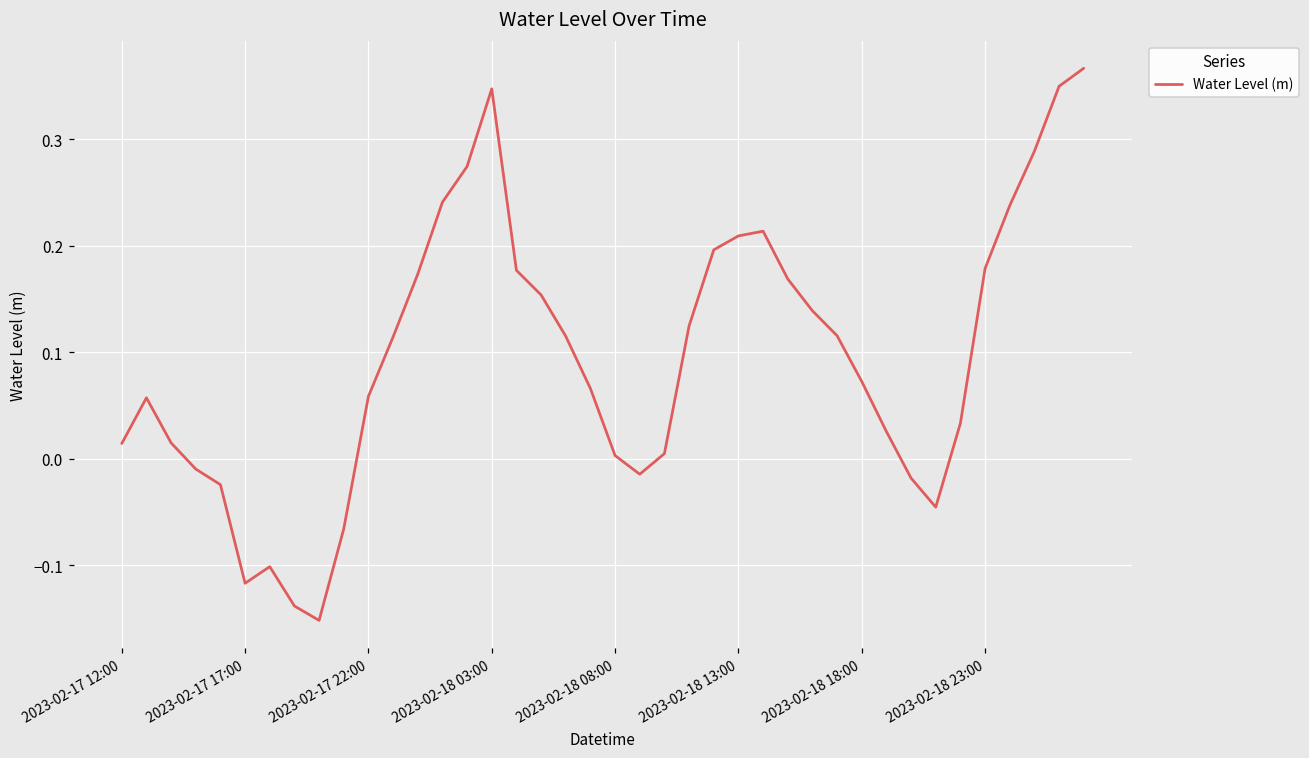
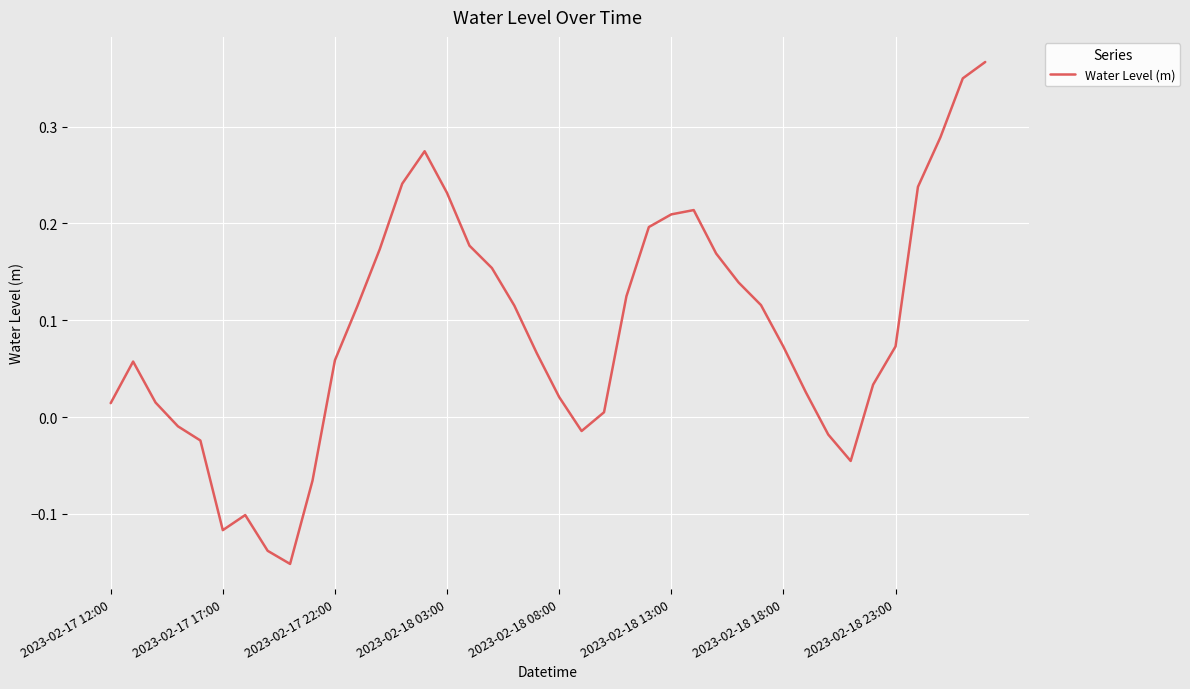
  {
    "2023-02-17 12:00": 0.01,
    "2023-02-17 17:00": -0.12,
    "2023-02-17 22:00": 0.06,
-   "2023-02-18 03:00": 0.35,
-   "2023-02-18 08:00": 0.00,
+   "2023-02-18 03:00": 0.23,
+   "2023-02-18 08:00": 0.02,
    "2023-02-18 13:00": 0.21,
    "2023-02-18 18:00": 0.07,
-   "2023-02-18 23:00": 0.18
+   "2023-02-18 23:00": 0.07
  }
